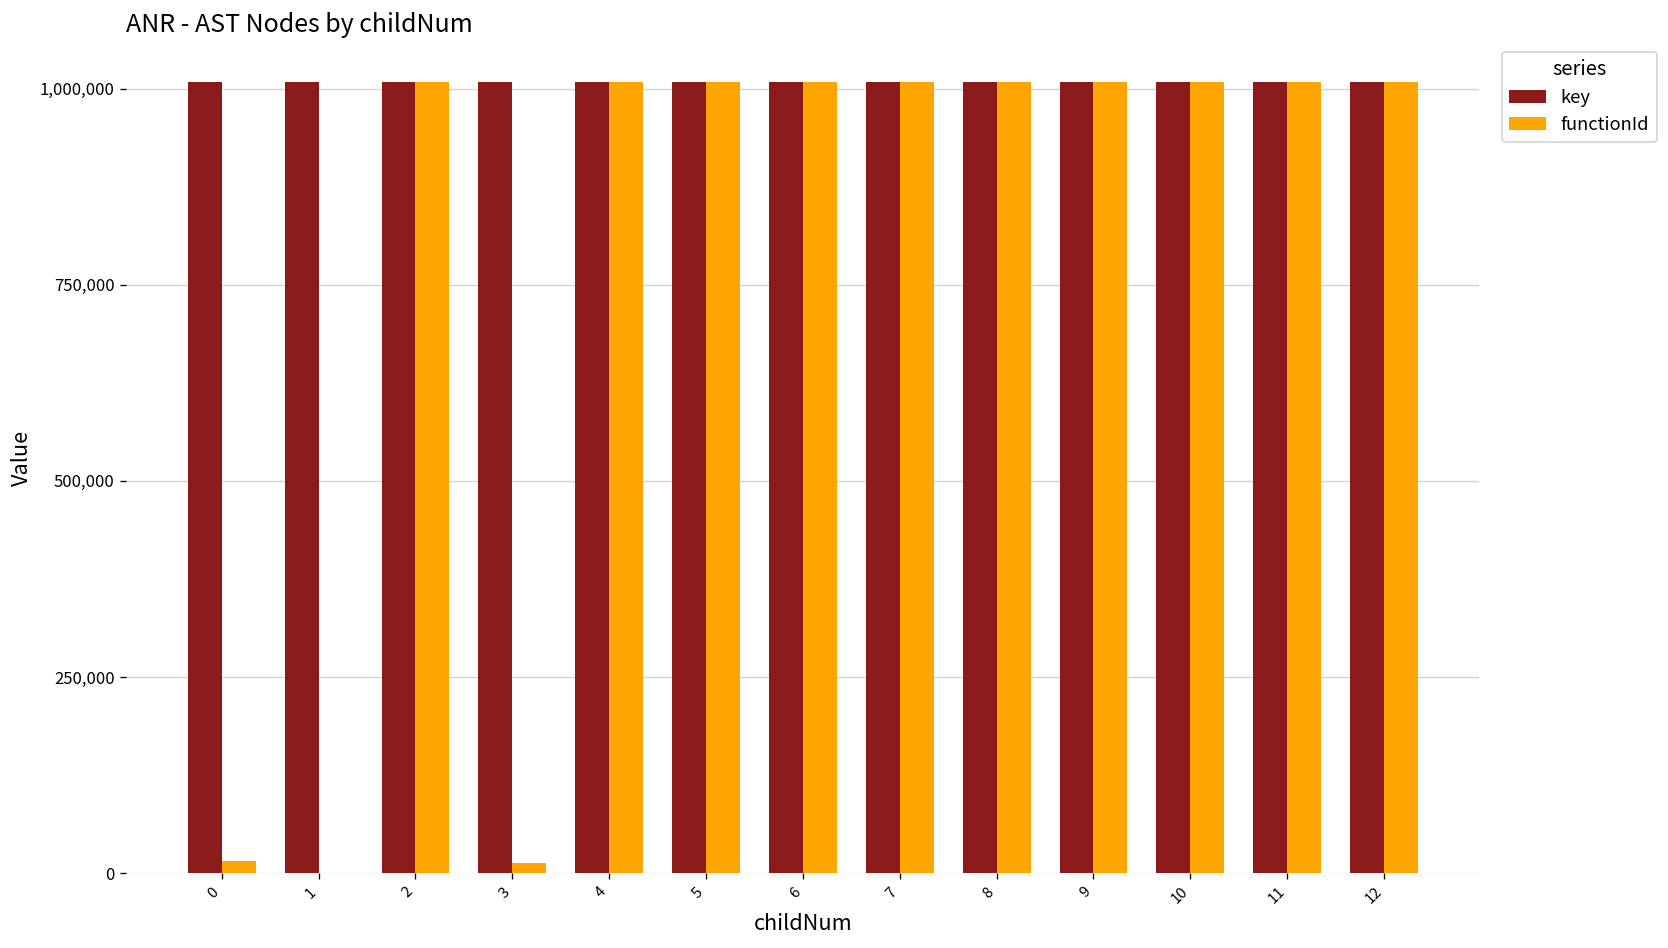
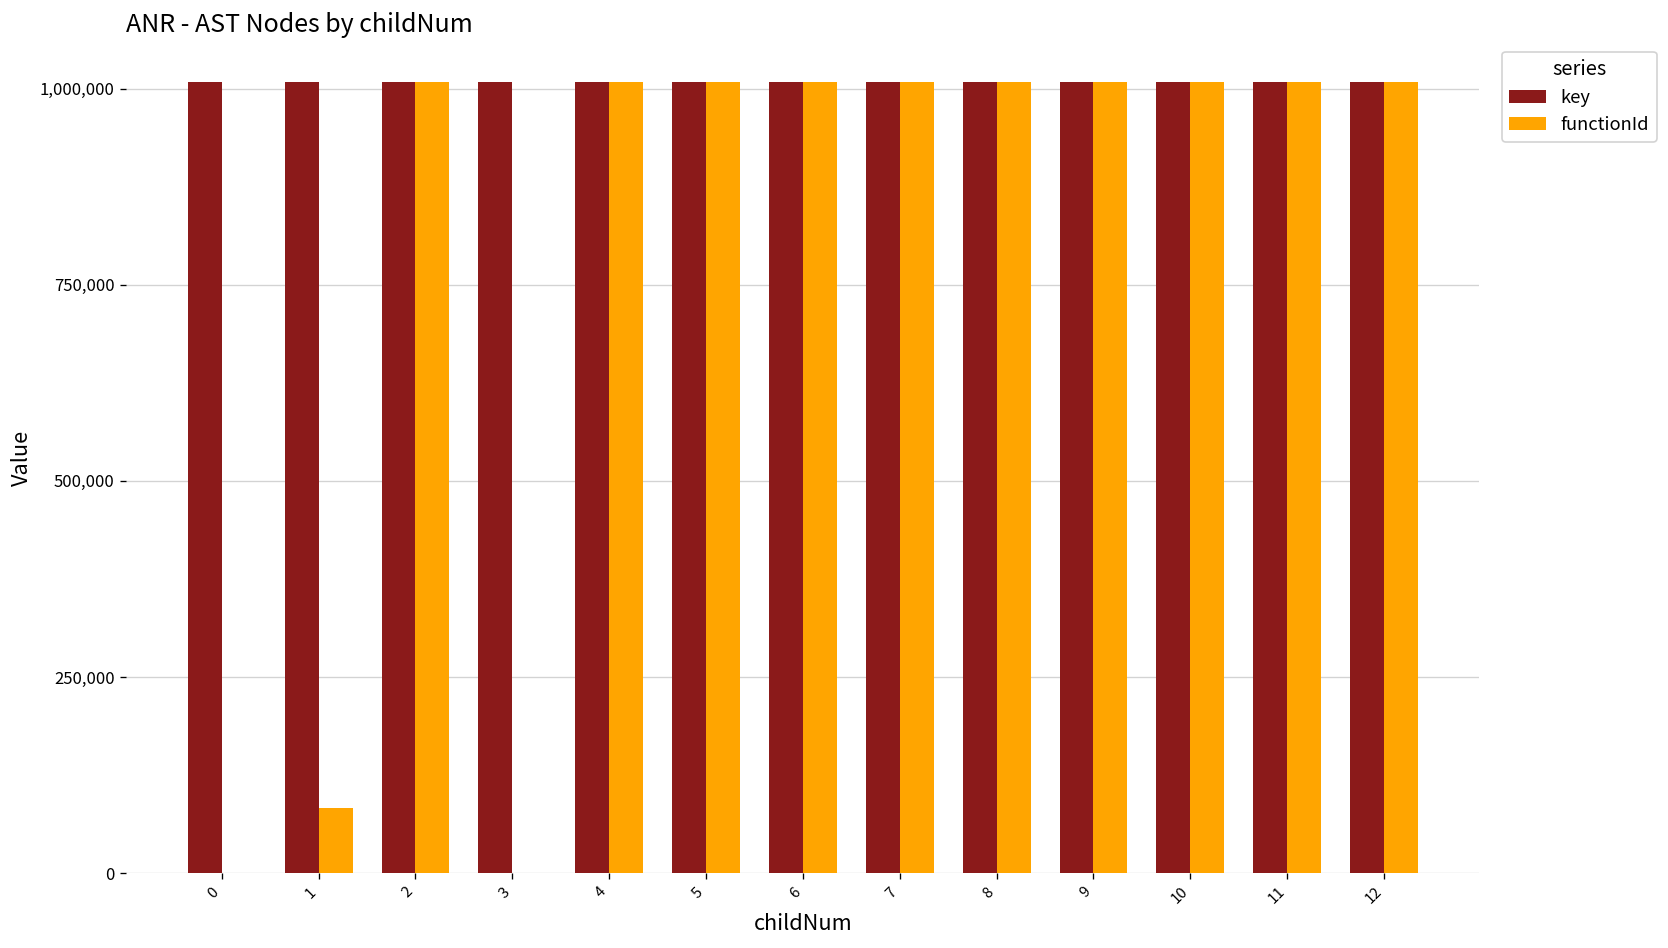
  {
    "key": {
      "0": "1,010,000",
      "1": "1,010,000",
      "2": "1,010,000",
      "3": "1,010,000",
      "4": "1,010,000",
      "5": "1,010,000",
      "6": "1,010,000",
      "7": "1,010,000",
      "8": "1,010,000",
      "9": "1,010,000",
      "10": "1,010,000",
      "11": "1,010,000",
      "12": "1,010,000"
    },
    "functionId": {
-     "0": "20,000",
-     "1": "0",
+     "0": "0",
+     "1": "80,000",
      "2": "1,010,000",
-     "3": "10,000",
+     "3": "0",
      "4": "1,010,000",
      "5": "1,010,000",
      "6": "1,010,000",
      "7": "1,010,000",
      "8": "1,010,000",
      "9": "1,010,000",
      "10": "1,010,000",
      "11": "1,010,000",
      "12": "1,010,000"
    }
  }
